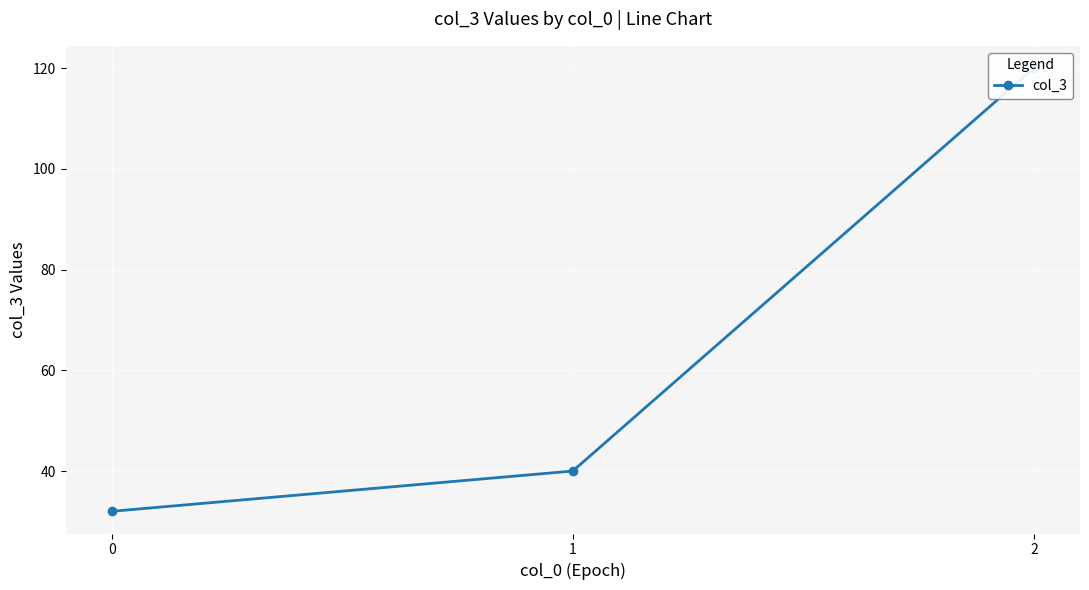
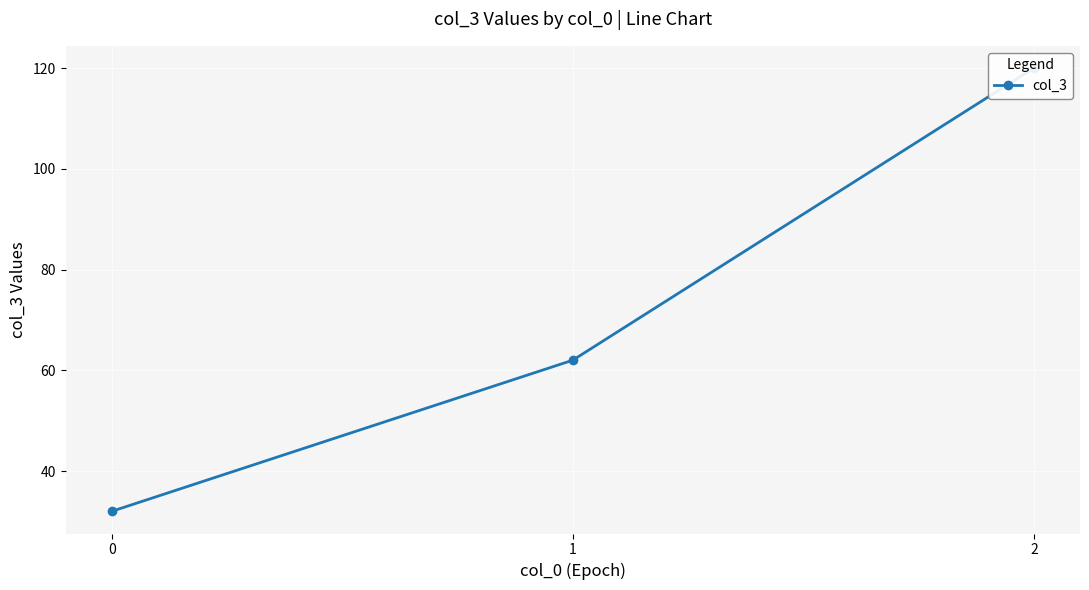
  {
    "0": 32,
-   "1": 40
+   "1": 62
  }
